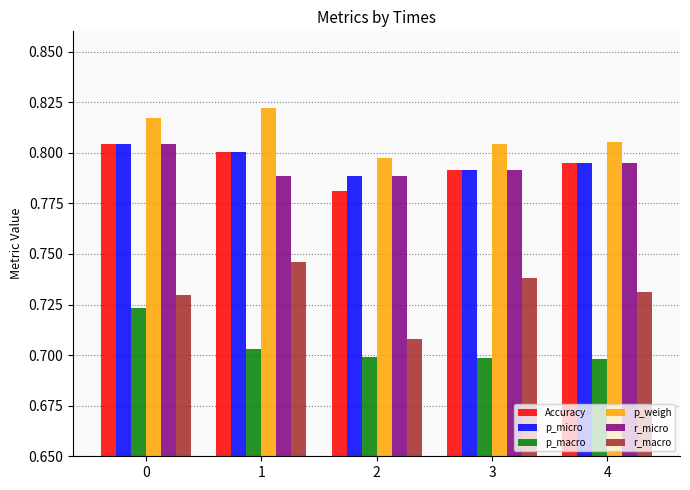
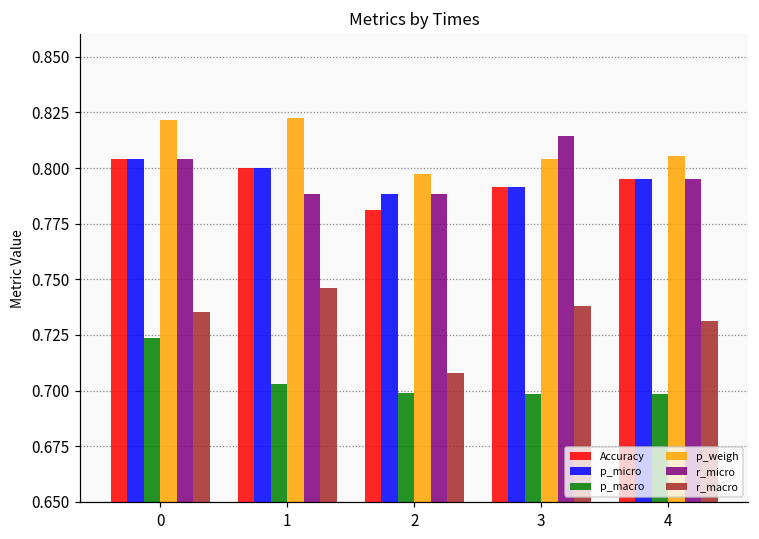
  {
    "Accuracy": {
      "0": 0.804,
      "1": 0.800,
      "2": 0.781,
      "3": 0.791,
      "4": 0.795
    },
    "p_micro": {
      "0": 0.804,
      "1": 0.800,
      "2": 0.788,
      "3": 0.791,
      "4": 0.795
    },
    "p_macro": {
      "0": 0.723,
      "1": 0.703,
      "2": 0.699,
      "3": 0.698,
      "4": 0.698
    },
    "p_weigh": {
-     "0": 0.817,
+     "0": 0.821,
      "1": 0.822,
      "2": 0.797,
      "3": 0.804,
      "4": 0.805
    },
    "r_micro": {
      "0": 0.804,
      "1": 0.789,
      "2": 0.788,
-     "3": 0.791,
+     "3": 0.814,
      "4": 0.795
    },
    "r_macro": {
-     "0": 0.730,
+     "0": 0.736,
      "1": 0.746,
      "2": 0.708,
      "3": 0.738,
      "4": 0.731
    }
  }
